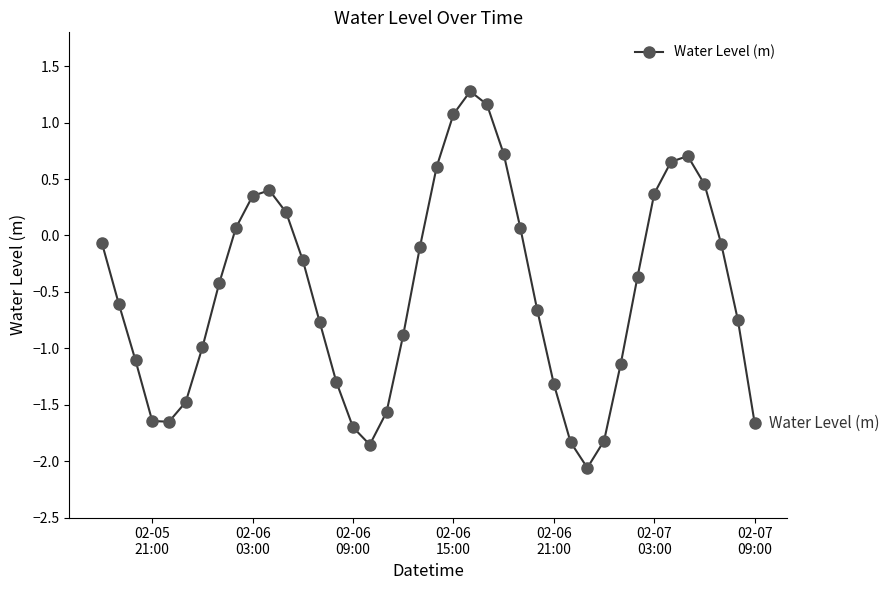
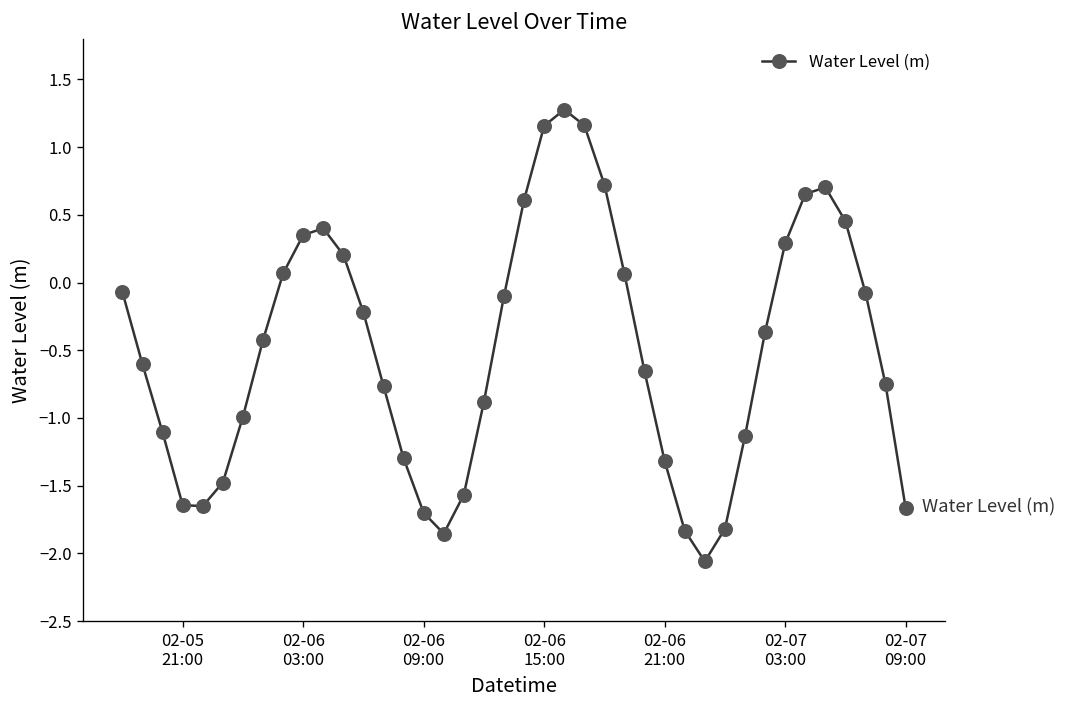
  {
    "02-05 21:00": -1.64,
    "02-06 03:00": 0.35,
    "02-06 09:00": -1.70,
-   "02-06 15:00": 1.07,
+   "02-06 15:00": 1.16,
    "02-06 21:00": -1.32,
-   "02-07 03:00": 0.37,
+   "02-07 03:00": 0.29,
    "02-07 09:00": -1.66
  }
